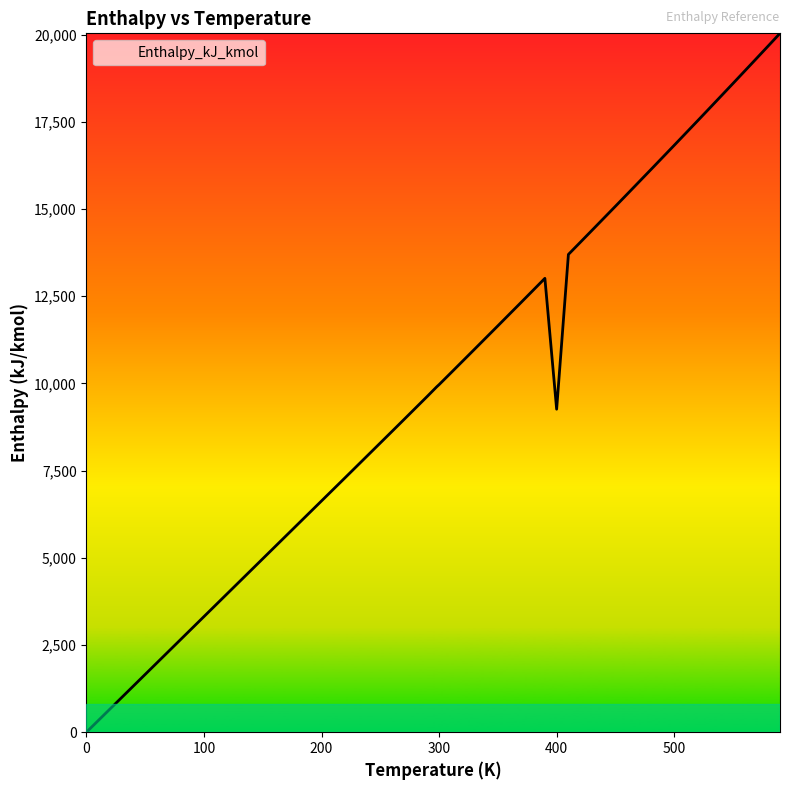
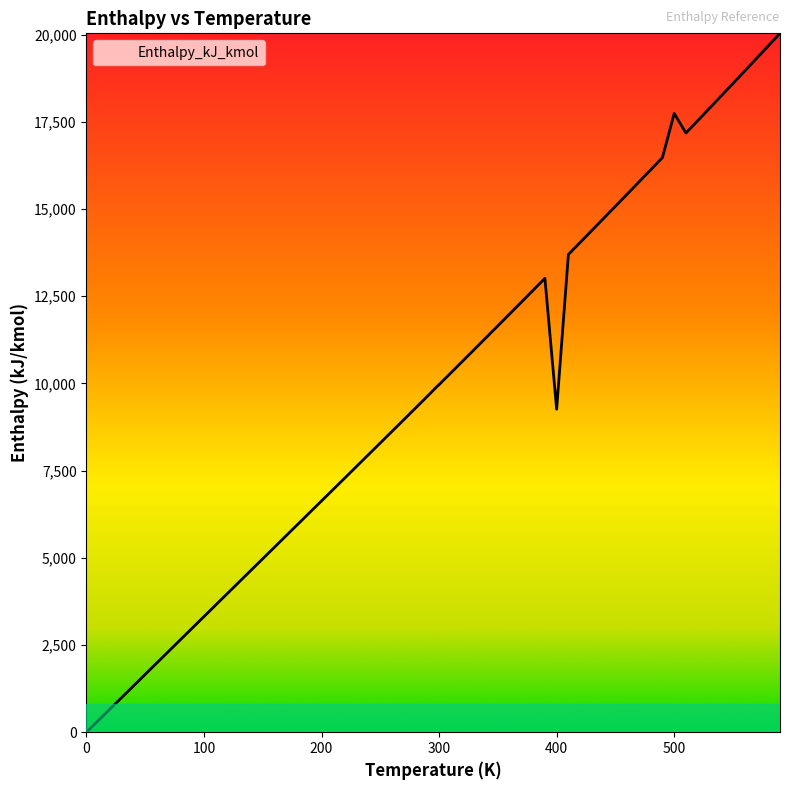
  {
    "300": "10,000",
    "400": "9,300",
-   "500": "16,800"
+   "500": "17,700"
  }
